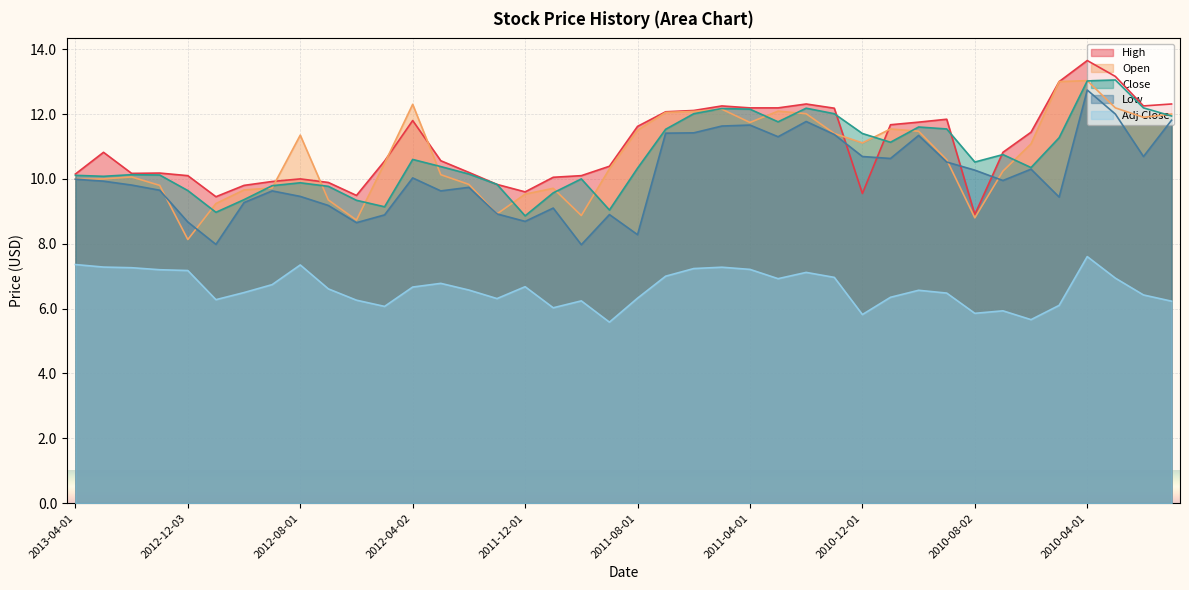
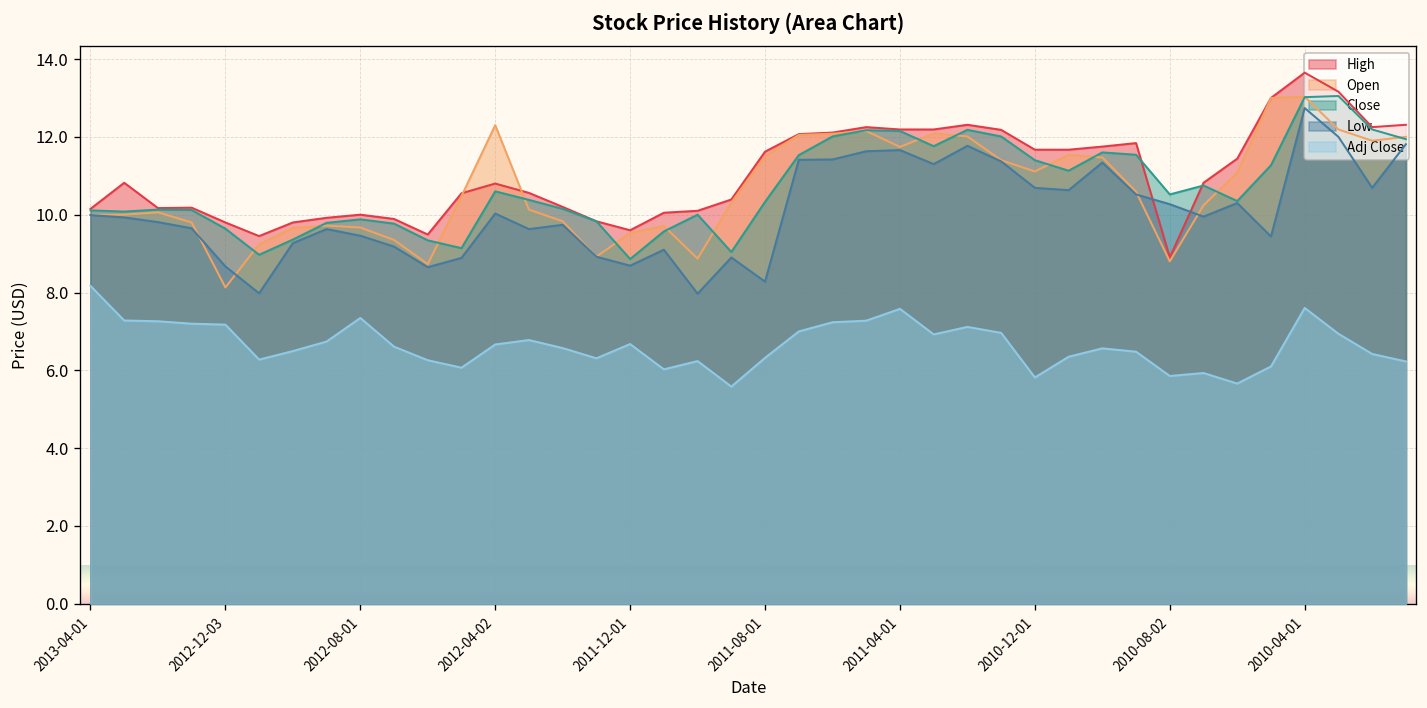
  {
    "High": {
-     "2012-12-03": 10.1,
+     "2012-12-03": 9.8,
      "2012-08-01": 10.0,
-     "2012-04-02": 11.8,
+     "2012-04-02": 10.8,
      "2011-08-01": 11.6,
-     "2010-12-01": 9.6,
+     "2010-12-01": 11.7,
      "2010-08-02": 8.9
    },
    "Open": {
      "2012-12-03": 8.1,
-     "2012-08-01": 11.4,
+     "2012-08-01": 9.7,
      "2012-04-02": 12.3,
      "2011-08-01": 11.5,
      "2011-04-01": 11.7,
      "2010-12-01": 11.1,
      "2010-08-02": 8.8
    },
    "Adj Close": {
-     "2013-04-01": 7.4,
+     "2013-04-01": 8.2,
      "2012-12-03": 7.2,
      "2012-08-01": 7.3,
      "2012-04-02": 6.7,
      "2011-12-01": 6.7,
      "2011-08-01": 6.3,
-     "2011-04-01": 7.2,
+     "2011-04-01": 7.6,
      "2010-12-01": 5.8,
      "2010-08-02": 5.9,
      "2010-04-01": 7.6
    }
  }
